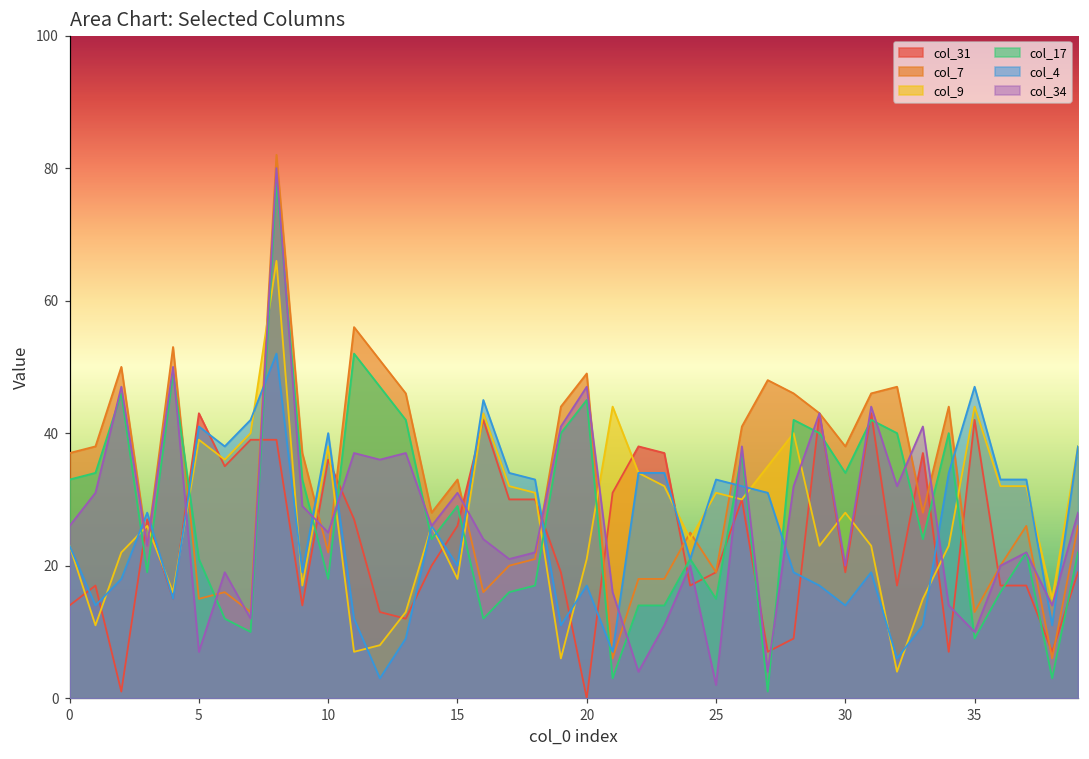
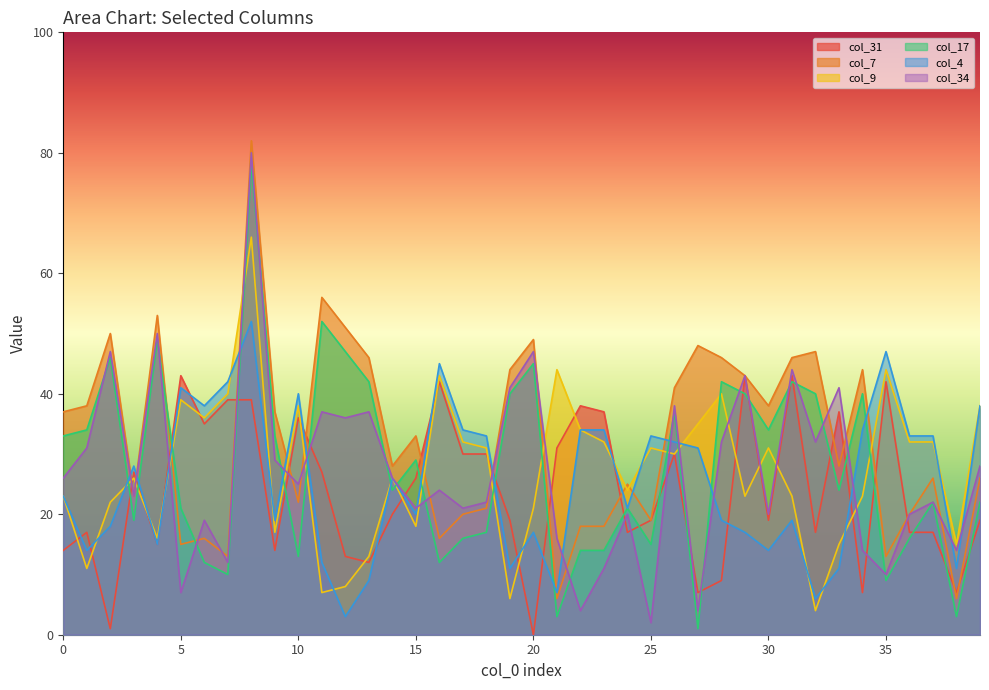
  {
    "col_9": {
      "5": 39,
      "10": 38,
      "15": 18,
      "20": 21,
      "25": 31,
-     "30": 28,
+     "30": 31,
      "35": 44
    },
    "col_17": {
      "0": 33,
      "5": 21,
-     "10": 18,
+     "10": 13,
      "15": 29,
      "20": 45,
      "25": 15,
      "30": 34,
      "35": 9
    },
    "col_4": {
      "5": 41,
      "10": 40,
      "15": 20,
      "20": 17,
      "25": 33,
      "30": 14,
      "35": 47
    },
    "col_34": {
      "0": 26,
      "5": 7,
      "10": 25,
-     "15": 31,
+     "15": 21,
      "20": 47,
      "25": 2,
      "30": 20,
      "35": 10
    }
  }
